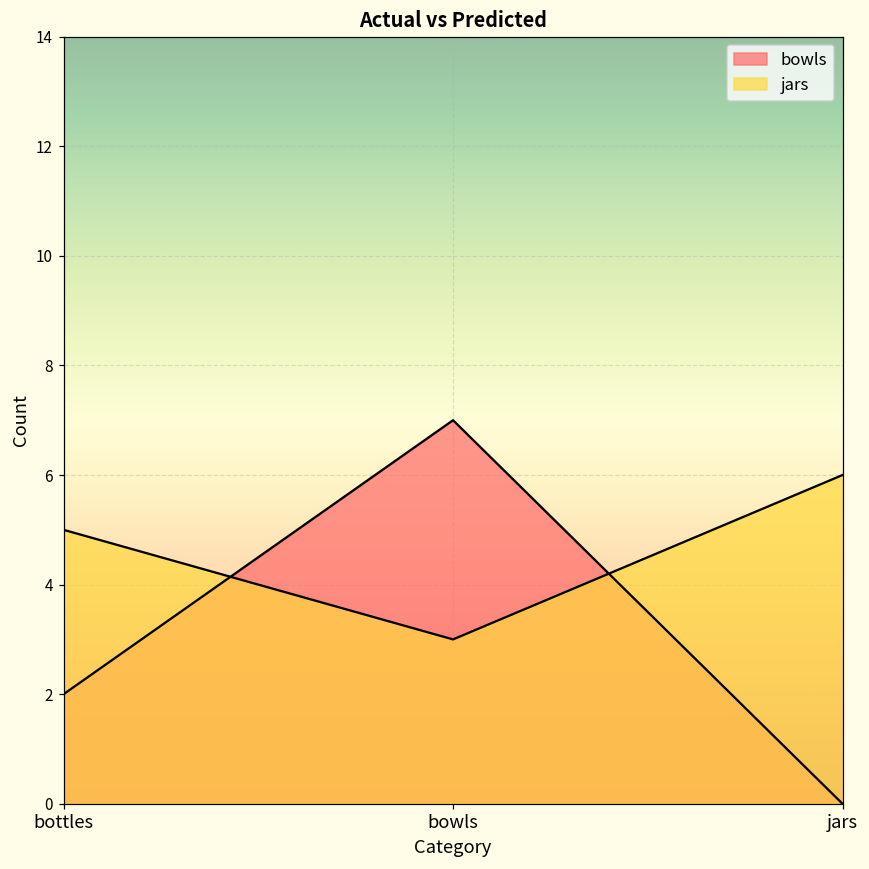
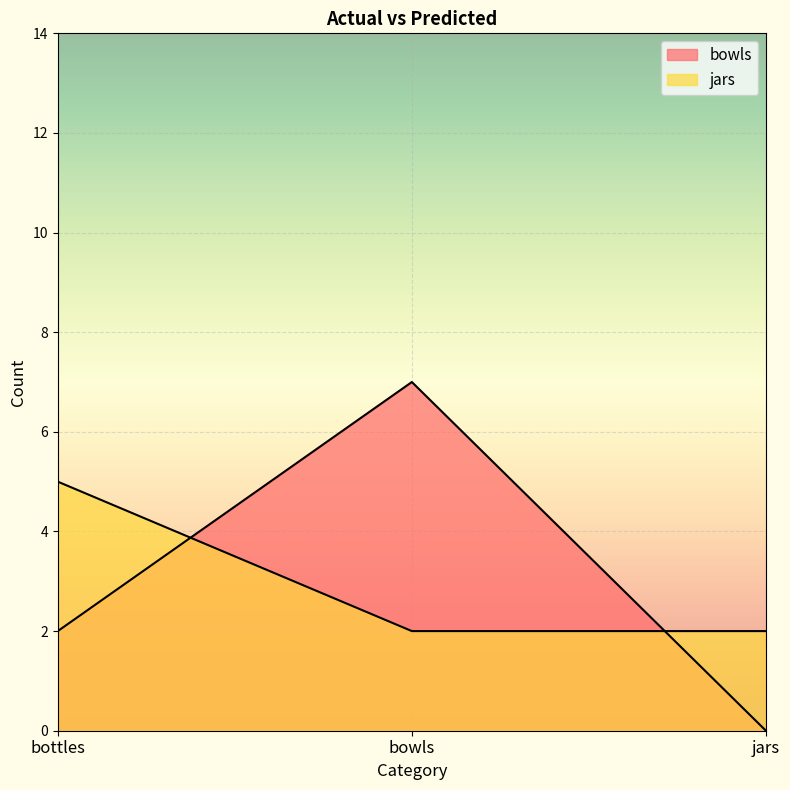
  {
    "bowls": {
      "bottles": 2,
      "bowls": 7,
      "jars": 0
    },
    "jars": {
      "bottles": 5,
-     "bowls": 3,
-     "jars": 6
+     "bowls": 2,
+     "jars": 2
    }
  }
